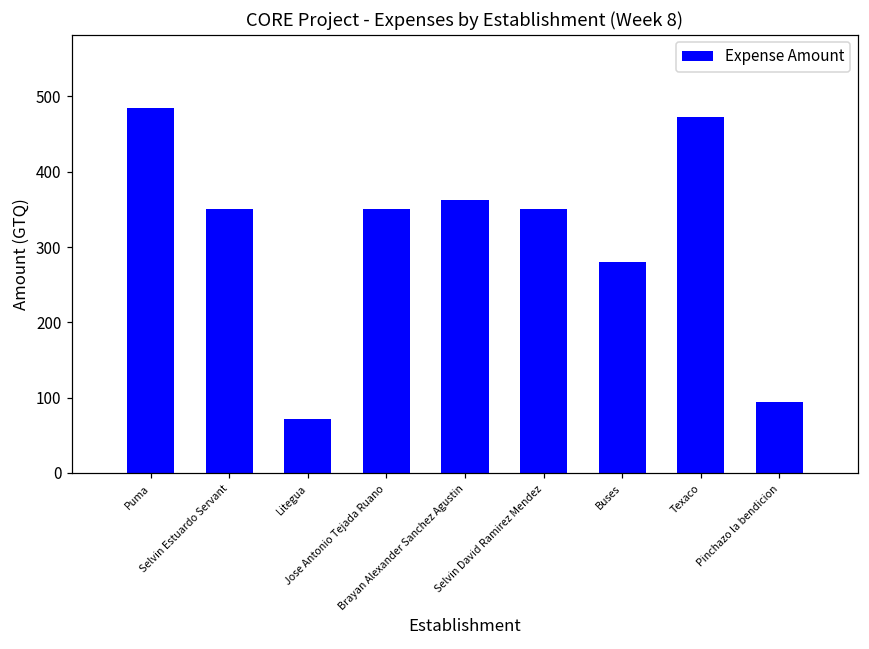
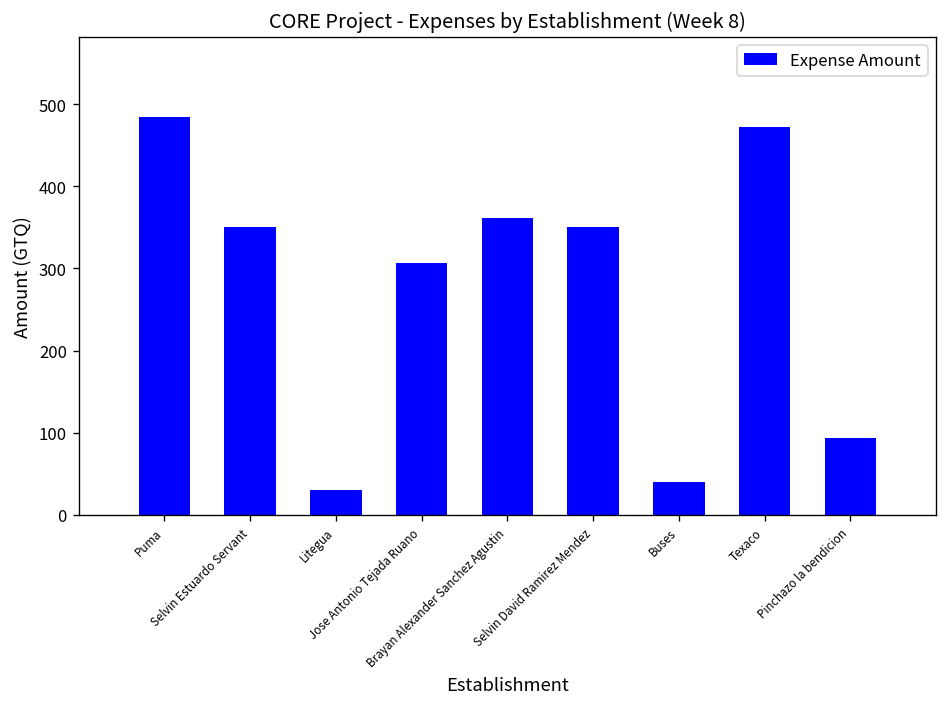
  {
    "Puma": 490,
    "Selvin Estuardo Servant": 350,
-   "Litegua": 70,
-   "Jose Antonio Tejada Ruano": 350,
+   "Litegua": 30,
+   "Jose Antonio Tejada Ruano": 310,
    "Brayan Alexander Sanchez Agustin": 360,
    "Selvin David Ramirez Mendez": 350,
-   "Buses": 280,
+   "Buses": 40,
    "Texaco": 470,
    "Pinchazo la bendicion": 90
  }
